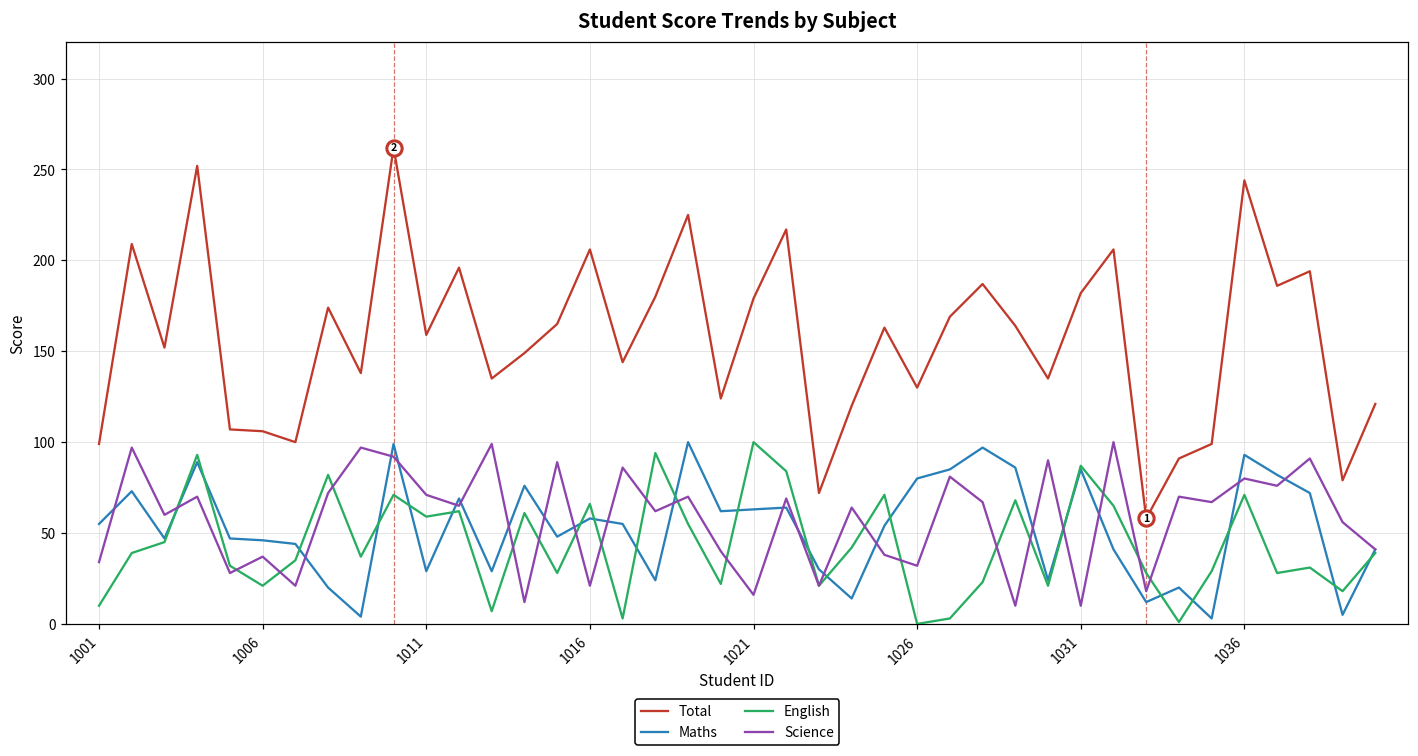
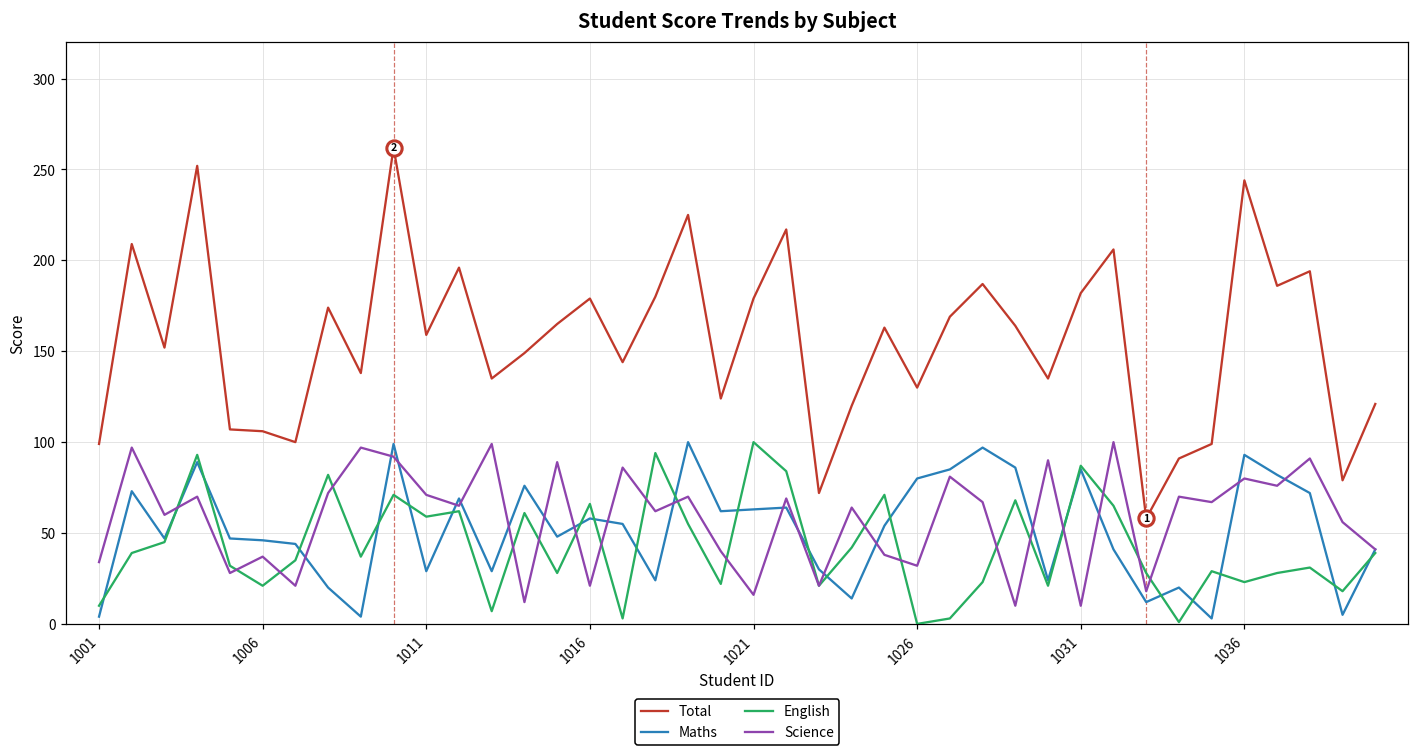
  {
    "Total": {
      "1001": 99,
      "1006": 106,
      "1011": 159,
-     "1016": 206,
+     "1016": 179,
      "1021": 179,
      "1026": 130,
      "1031": 182,
      "1036": 244
    },
    "Maths": {
-     "1001": 55,
+     "1001": 4,
      "1006": 46,
      "1011": 29,
      "1016": 58,
      "1021": 63,
      "1026": 80,
      "1031": 85,
      "1036": 93
    },
    "English": {
      "1001": 10,
      "1006": 21,
      "1011": 59,
      "1016": 66,
      "1021": 100,
      "1026": 0,
      "1031": 87,
-     "1036": 71
+     "1036": 23
    },
    "Science": {
      "1001": 34,
      "1006": 37,
      "1011": 71,
      "1016": 21,
      "1021": 16,
      "1026": 32,
      "1031": 10,
      "1036": 80
    }
  }
